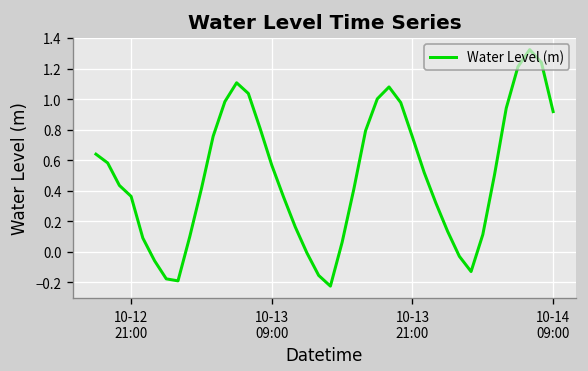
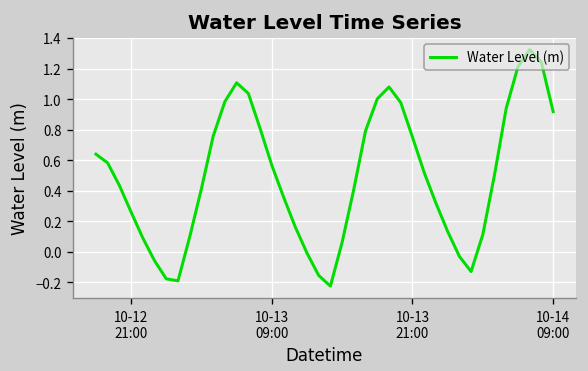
  {
-   "10-12 21:00": 0.36,
+   "10-12 21:00": 0.26,
    "10-13 09:00": 0.57,
    "10-13 21:00": 0.75,
    "10-14 09:00": 0.92
  }
